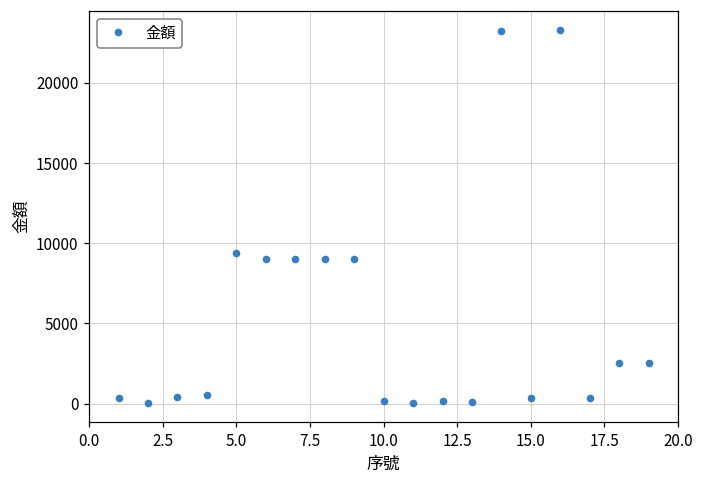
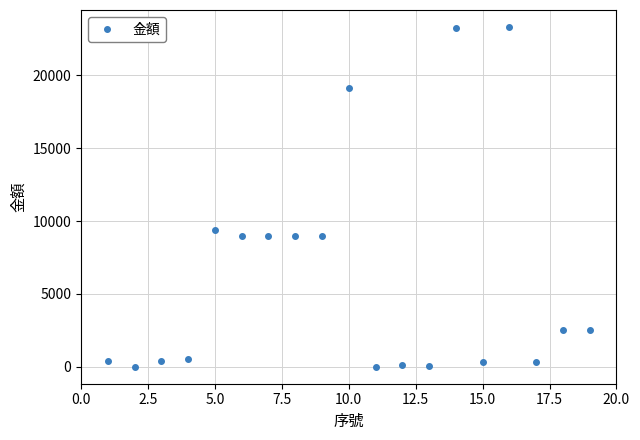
  {
    "5.0": 9400,
-   "10.0": 100,
+   "10.0": 19100,
    "15.0": 300
  }
